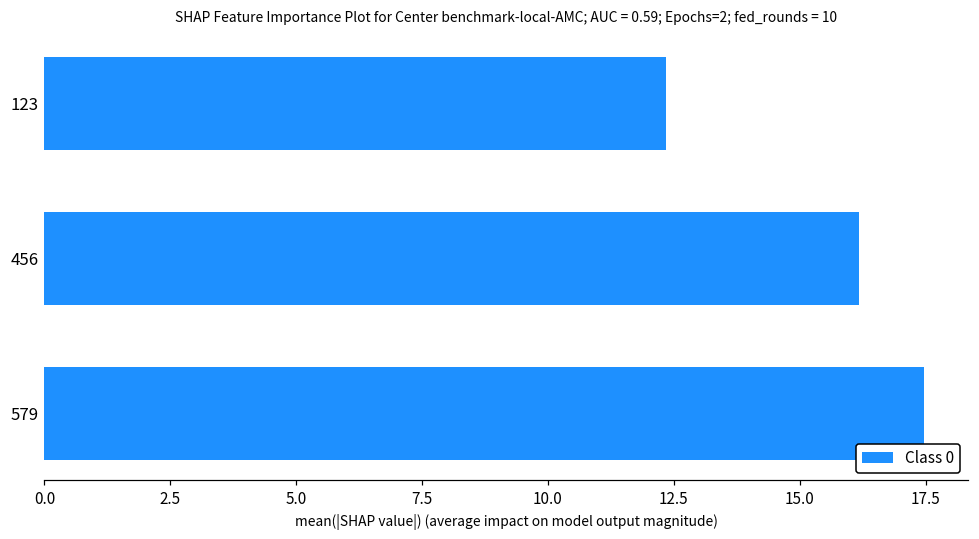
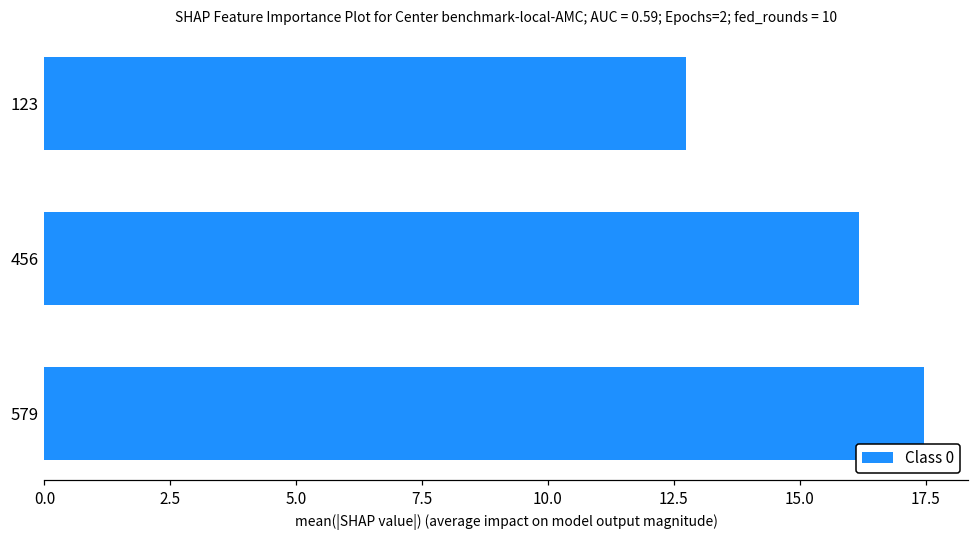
  {
-   "123": 12.3,
+   "123": 12.7,
    "456": 16.2,
    "579": 17.5
  }
